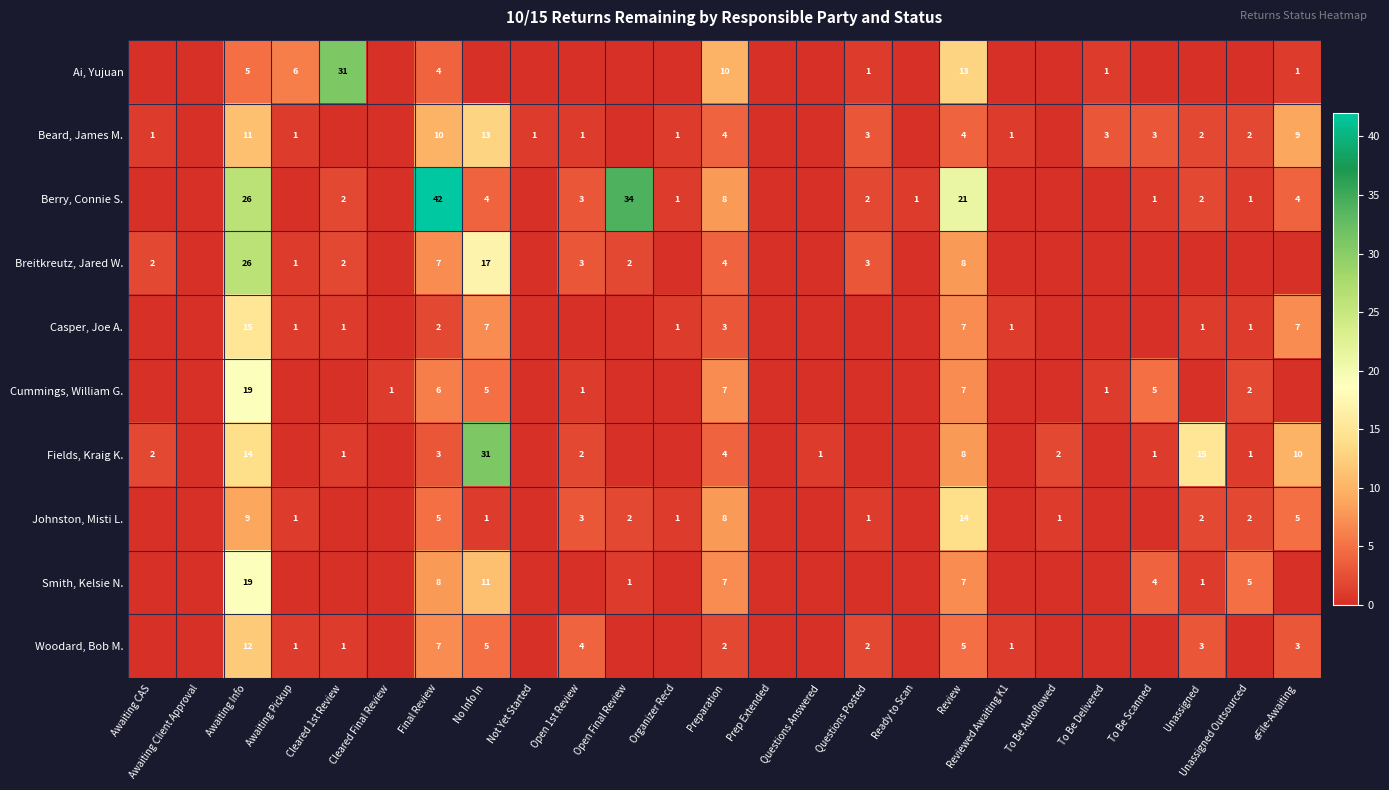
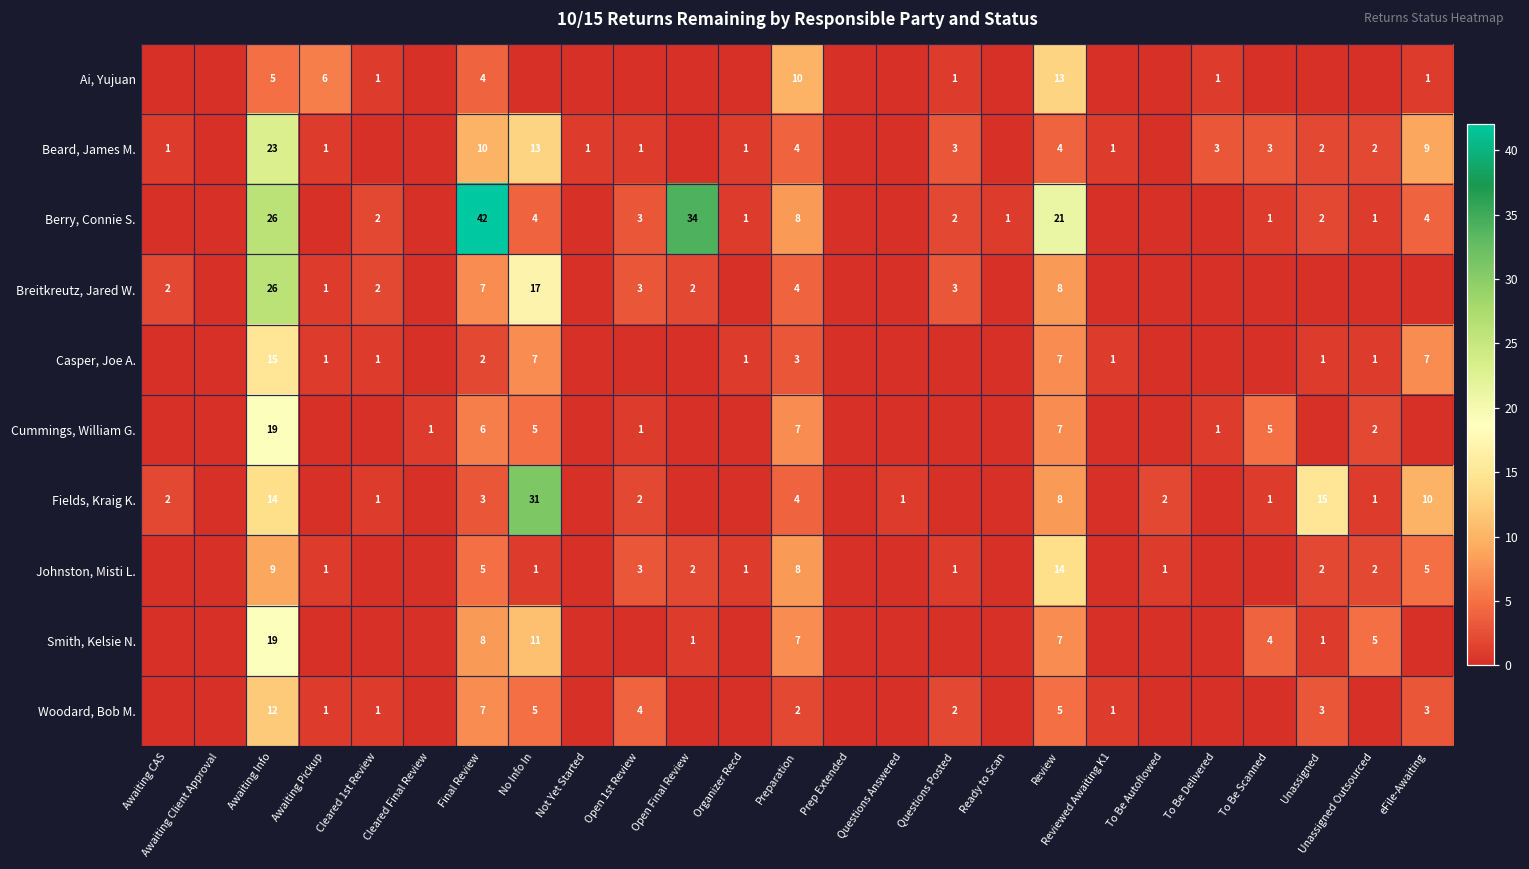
  {
    "Ai, Yujuan": {
      "Awaiting Info": 5,
      "Awaiting Pickup": 6,
-     "Cleared 1st Review": 31,
+     "Cleared 1st Review": 1,
      "Final Review": 4,
      "Preparation": 10,
      "Questions Posted": 1,
      "Review": 13,
      "To Be Delivered": 1,
      "eFile-Awaiting": 1
    },
    "Beard, James M.": {
      "Awaiting CAS": 1,
-     "Awaiting Info": 11,
+     "Awaiting Info": 23,
      "Awaiting Pickup": 1,
      "Final Review": 10,
      "No Info In": 13,
      "Not Yet Started": 1,
      "Open 1st Review": 1,
      "Organizer Recd": 1,
      "Preparation": 4,
      "Questions Posted": 3,
      "Review": 4,
      "Reviewed Awaiting K1": 1,
      "To Be Delivered": 3,
      "To Be Scanned": 3,
      "Unassigned": 2,
      "Unassigned Outsourced": 2,
      "eFile-Awaiting": 9
    },
    "Berry, Connie S.": {
      "Awaiting Info": 26,
      "Cleared 1st Review": 2,
      "Final Review": 42,
      "No Info In": 4,
      "Open 1st Review": 3,
      "Open Final Review": 34,
      "Organizer Recd": 1,
      "Preparation": 8,
      "Questions Posted": 2,
      "Ready to Scan": 1,
      "Review": 21,
      "To Be Scanned": 1,
      "Unassigned": 2,
      "Unassigned Outsourced": 1,
      "eFile-Awaiting": 4
    },
    "Breitkreutz, Jared W.": {
      "Awaiting CAS": 2,
      "Awaiting Info": 26,
      "Awaiting Pickup": 1,
      "Cleared 1st Review": 2,
      "Final Review": 7,
      "No Info In": 17,
      "Open 1st Review": 3,
      "Open Final Review": 2,
      "Preparation": 4,
      "Questions Posted": 3,
      "Review": 8
    },
    "Casper, Joe A.": {
      "Awaiting Info": 15,
      "Awaiting Pickup": 1,
      "Cleared 1st Review": 1,
      "Final Review": 2,
      "No Info In": 7,
      "Organizer Recd": 1,
      "Preparation": 3,
      "Review": 7,
      "Reviewed Awaiting K1": 1,
      "Unassigned": 1,
      "Unassigned Outsourced": 1,
      "eFile-Awaiting": 7
    },
    "Cummings, William G.": {
      "Awaiting Info": 19,
      "Cleared Final Review": 1,
      "Final Review": 6,
      "No Info In": 5,
      "Open 1st Review": 1,
      "Preparation": 7,
      "Review": 7,
      "To Be Delivered": 1,
      "To Be Scanned": 5,
      "Unassigned Outsourced": 2
    },
    "Fields, Kraig K.": {
      "Awaiting CAS": 2,
      "Awaiting Info": 14,
      "Cleared 1st Review": 1,
      "Final Review": 3,
      "No Info In": 31,
      "Open 1st Review": 2,
      "Preparation": 4,
      "Questions Answered": 1,
      "Review": 8,
      "To Be Autoflowed": 2,
      "To Be Scanned": 1,
      "Unassigned": 15,
      "Unassigned Outsourced": 1,
      "eFile-Awaiting": 10
    },
    "Johnston, Misti L.": {
      "Awaiting Info": 9,
      "Awaiting Pickup": 1,
      "Final Review": 5,
      "No Info In": 1,
      "Open 1st Review": 3,
      "Open Final Review": 2,
      "Organizer Recd": 1,
      "Preparation": 8,
      "Questions Posted": 1,
      "Review": 14,
      "To Be Autoflowed": 1,
      "Unassigned": 2,
      "Unassigned Outsourced": 2,
      "eFile-Awaiting": 5
    },
    "Smith, Kelsie N.": {
      "Awaiting Info": 19,
      "Final Review": 8,
      "No Info In": 11,
      "Open Final Review": 1,
      "Preparation": 7,
      "Review": 7,
      "To Be Scanned": 4,
      "Unassigned": 1,
      "Unassigned Outsourced": 5
    },
    "Woodard, Bob M.": {
      "Awaiting Info": 12,
      "Awaiting Pickup": 1,
      "Cleared 1st Review": 1,
      "Final Review": 7,
      "No Info In": 5,
      "Open 1st Review": 4,
      "Preparation": 2,
      "Questions Posted": 2,
      "Review": 5,
      "Reviewed Awaiting K1": 1,
      "Unassigned": 3,
      "eFile-Awaiting": 3
    }
  }
